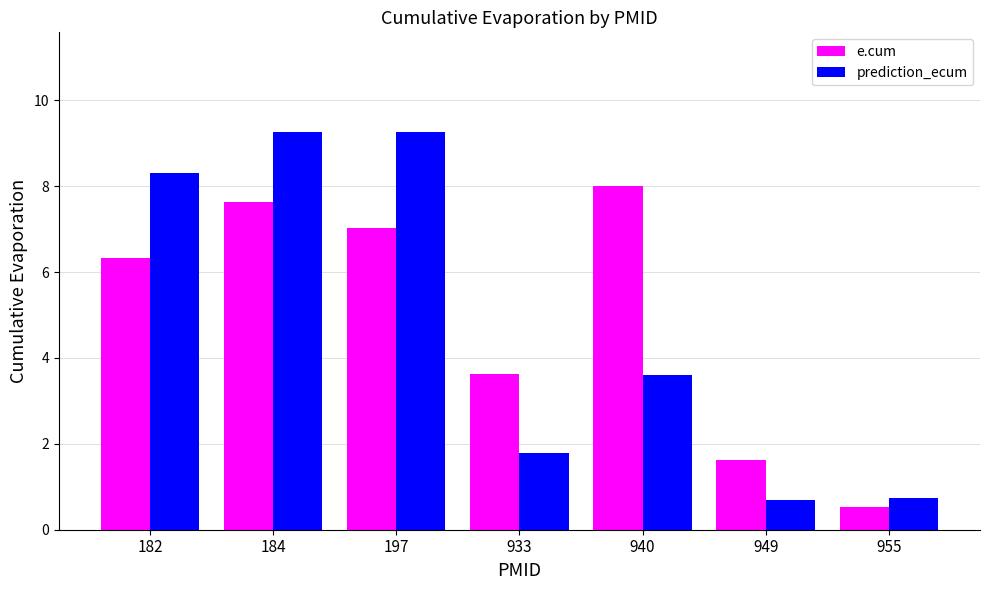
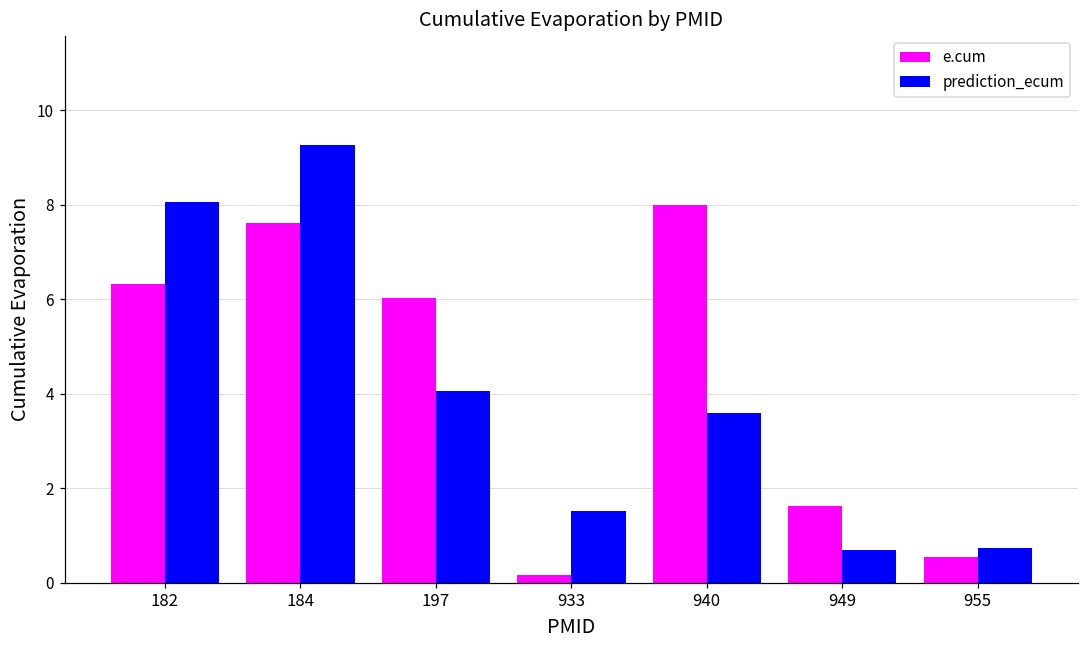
  {
    "e.cum": {
      "182": 6.3,
      "184": 7.6,
-     "197": 7.0,
-     "933": 3.6,
+     "197": 6.0,
+     "933": 0.2,
      "940": 8.0,
      "949": 1.6,
      "955": 0.5
    },
    "prediction_ecum": {
-     "182": 8.3,
+     "182": 8.1,
      "184": 9.3,
-     "197": 9.2,
-     "933": 1.8,
+     "197": 4.1,
+     "933": 1.5,
      "940": 3.6,
      "949": 0.7,
      "955": 0.7
    }
  }
